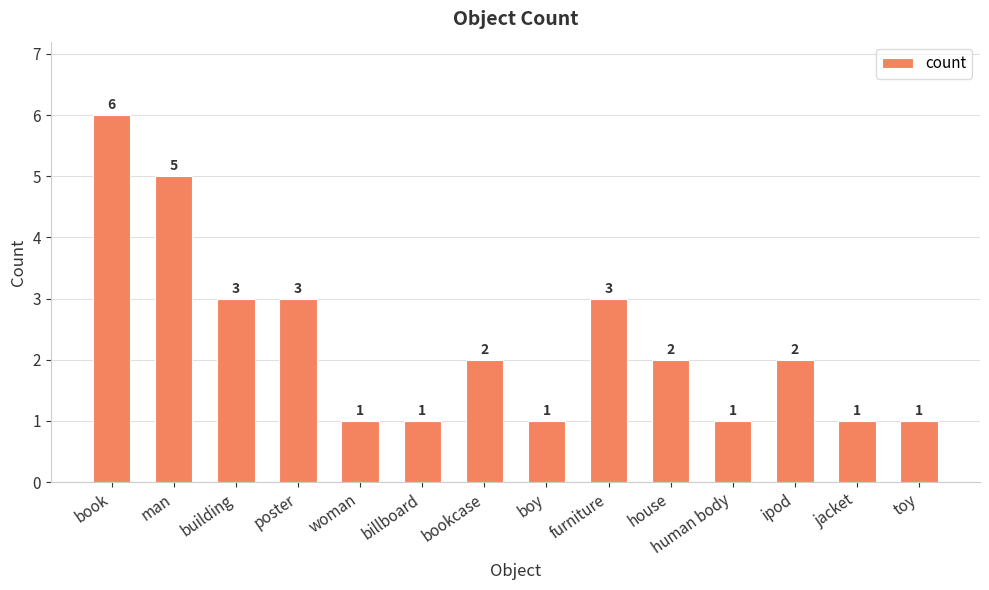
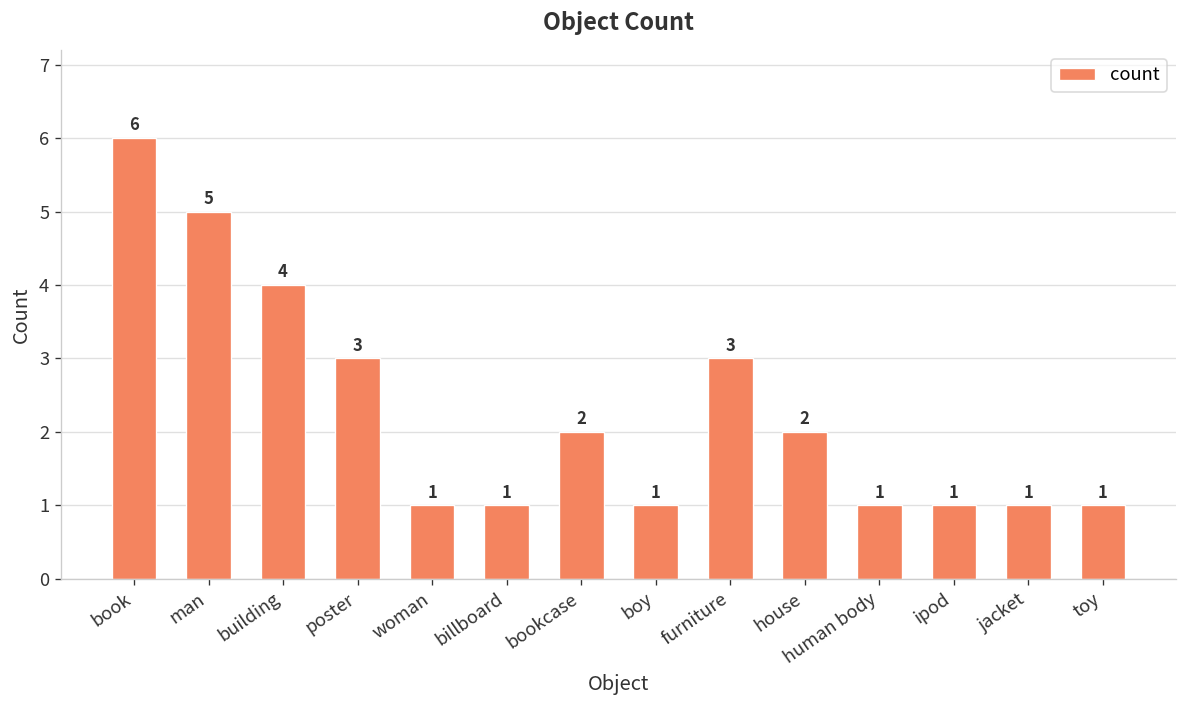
  {
    "book": 6,
    "man": 5,
-   "building": 3,
+   "building": 4,
    "poster": 3,
    "woman": 1,
    "billboard": 1,
    "bookcase": 2,
    "boy": 1,
    "furniture": 3,
    "house": 2,
    "human body": 1,
-   "ipod": 2,
+   "ipod": 1,
    "jacket": 1,
    "toy": 1
  }
